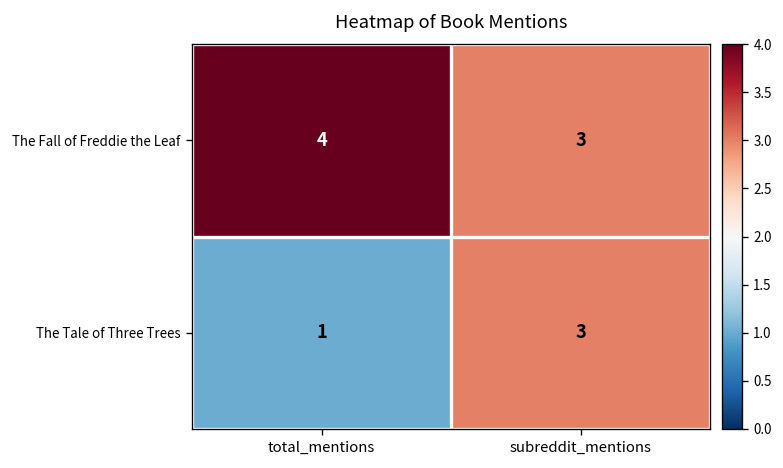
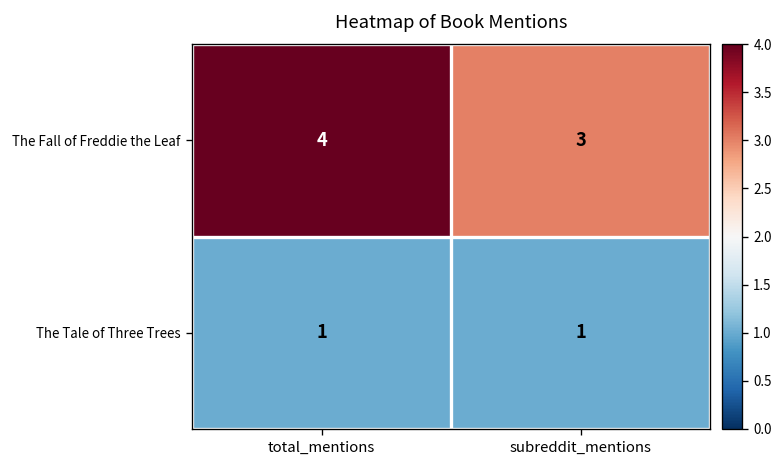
  {
    "The Fall of Freddie the Leaf": {
      "total_mentions": 4,
      "subreddit_mentions": 3
    },
    "The Tale of Three Trees": {
      "total_mentions": 1,
-     "subreddit_mentions": 3
+     "subreddit_mentions": 1
    }
  }
